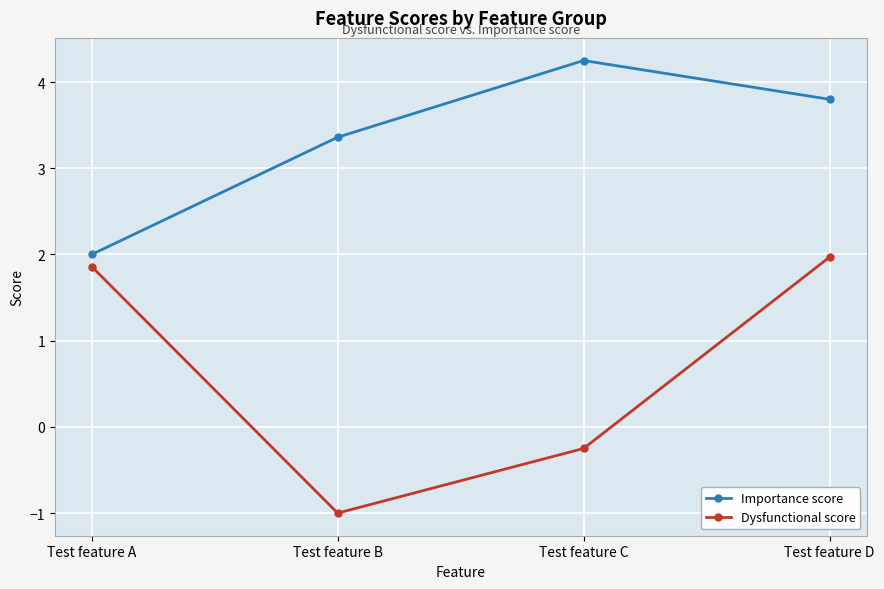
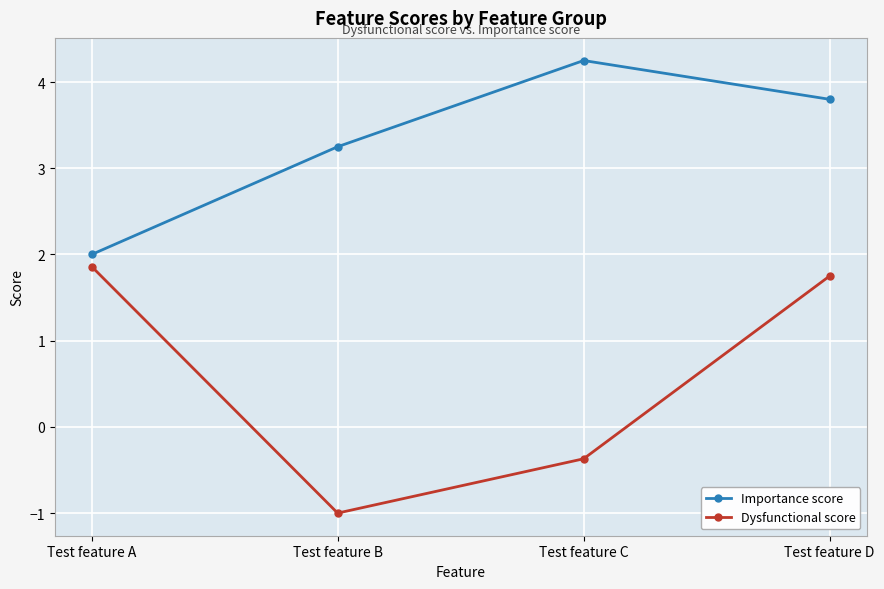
  {
    "Importance score": {
      "Test feature A": 2.0,
-     "Test feature B": 3.4,
+     "Test feature B": 3.3,
      "Test feature C": 4.3,
      "Test feature D": 3.8
    },
    "Dysfunctional score": {
      "Test feature A": 1.9,
      "Test feature B": -1.0,
-     "Test feature C": -0.3,
-     "Test feature D": 2.0
+     "Test feature C": -0.4,
+     "Test feature D": 1.8
    }
  }
